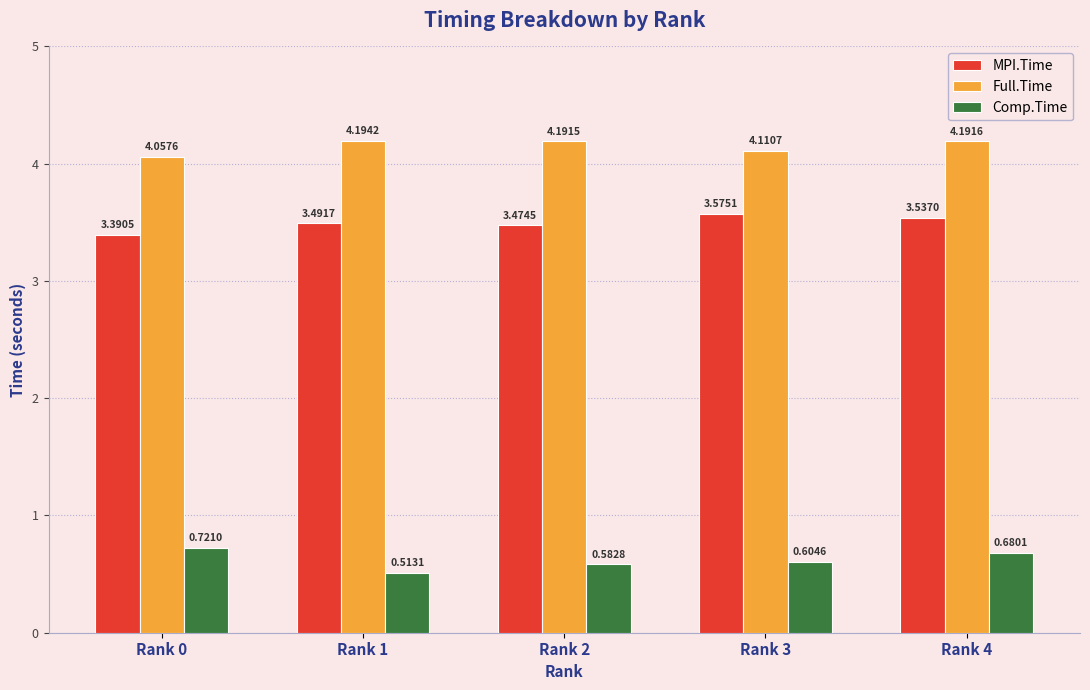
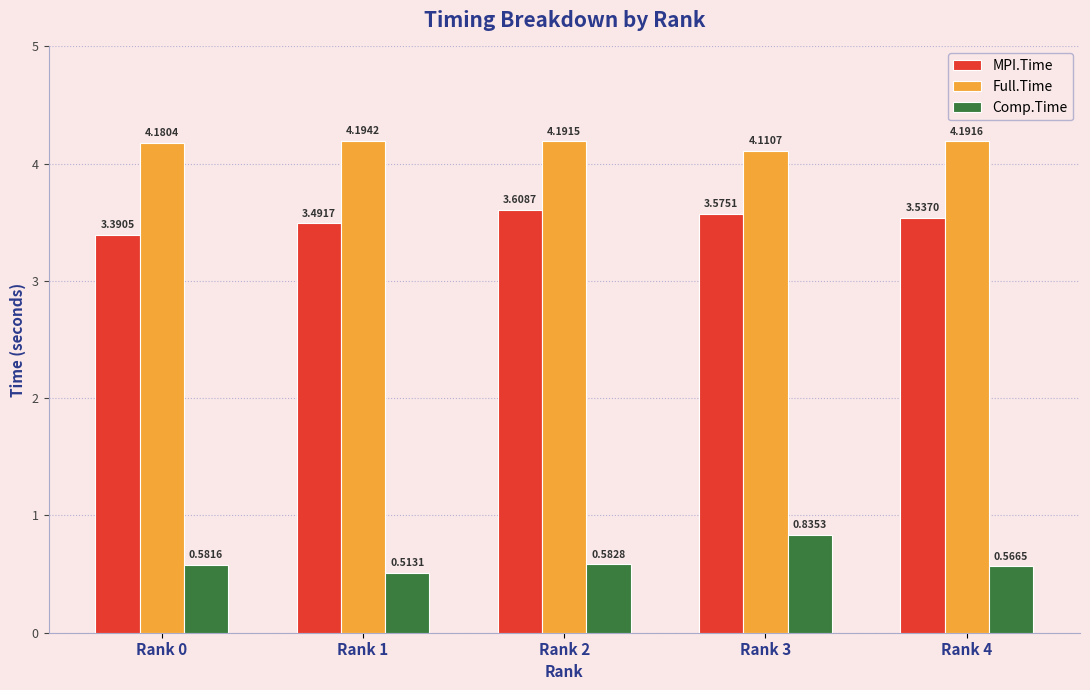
  {
    "MPI.Time": {
      "Rank 0": 3.3905,
      "Rank 1": 3.4917,
-     "Rank 2": 3.4745,
+     "Rank 2": 3.6087,
      "Rank 3": 3.5751,
      "Rank 4": 3.5370
    },
    "Full.Time": {
-     "Rank 0": 4.0576,
+     "Rank 0": 4.1804,
      "Rank 1": 4.1942,
      "Rank 2": 4.1915,
      "Rank 3": 4.1107,
      "Rank 4": 4.1916
    },
    "Comp.Time": {
-     "Rank 0": 0.7210,
+     "Rank 0": 0.5816,
      "Rank 1": 0.5131,
      "Rank 2": 0.5828,
-     "Rank 3": 0.6046,
-     "Rank 4": 0.6801
+     "Rank 3": 0.8353,
+     "Rank 4": 0.5665
    }
  }
